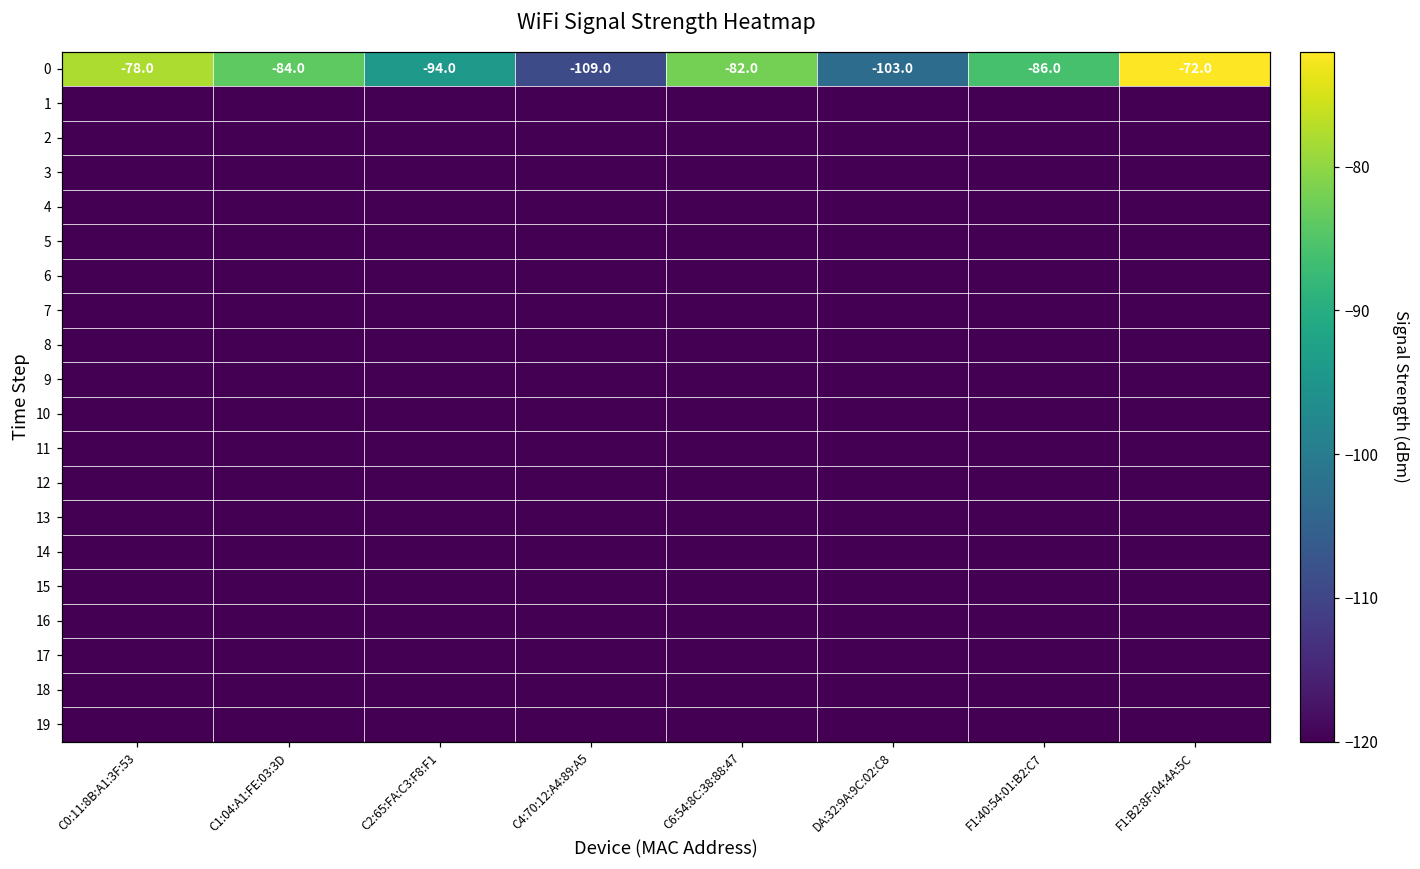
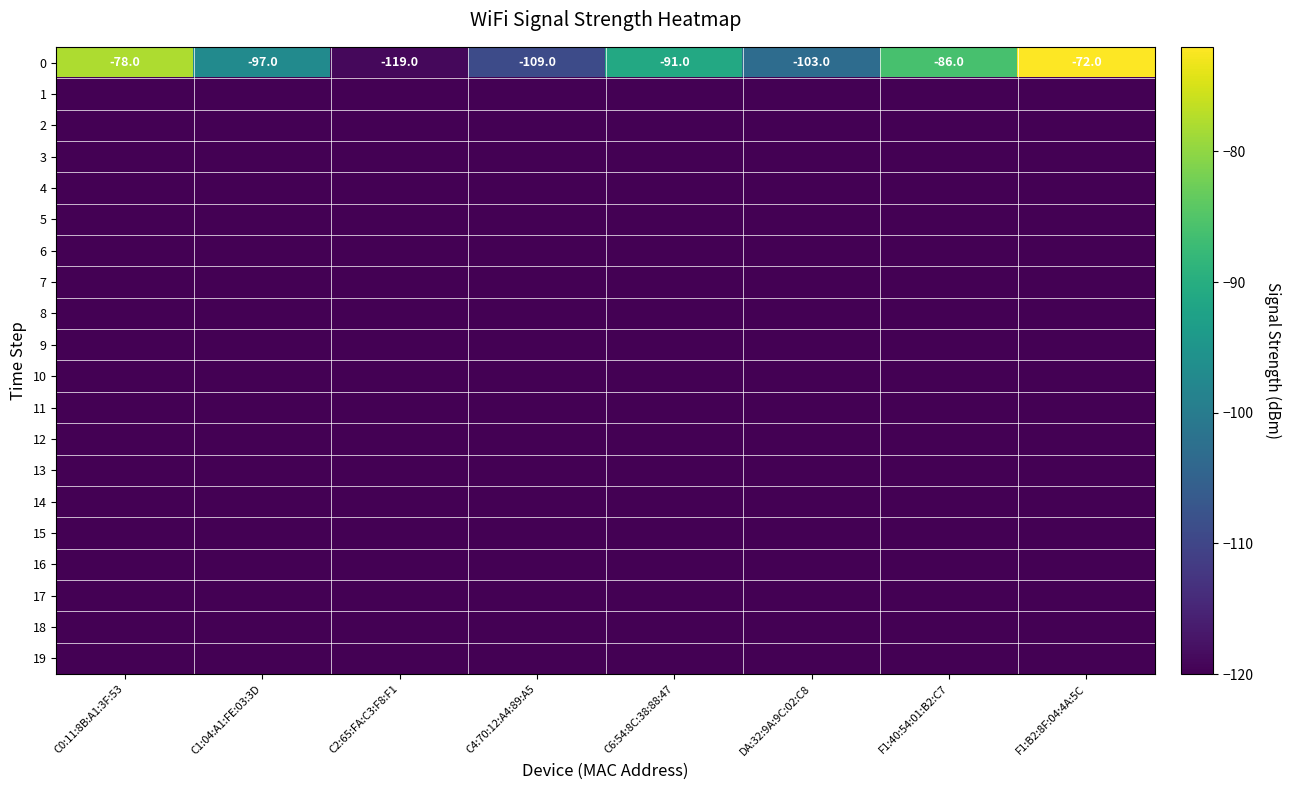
  {
    "0": {
      "C0:11:8B:A1:3F:53": -78.0,
-     "C1:04:A1:FE:03:3D": -84.0,
-     "C2:65:FA:C3:F8:F1": -94.0,
+     "C1:04:A1:FE:03:3D": -97.0,
+     "C2:65:FA:C3:F8:F1": -119.0,
      "C4:70:12:A4:89:A5": -109.0,
-     "C6:54:8C:38:88:47": -82.0,
+     "C6:54:8C:38:88:47": -91.0,
      "DA:32:9A:9C:02:C8": -103.0,
      "F1:40:54:01:B2:C7": -86.0,
      "F1:B2:8F:04:4A:5C": -72.0
    }
  }
